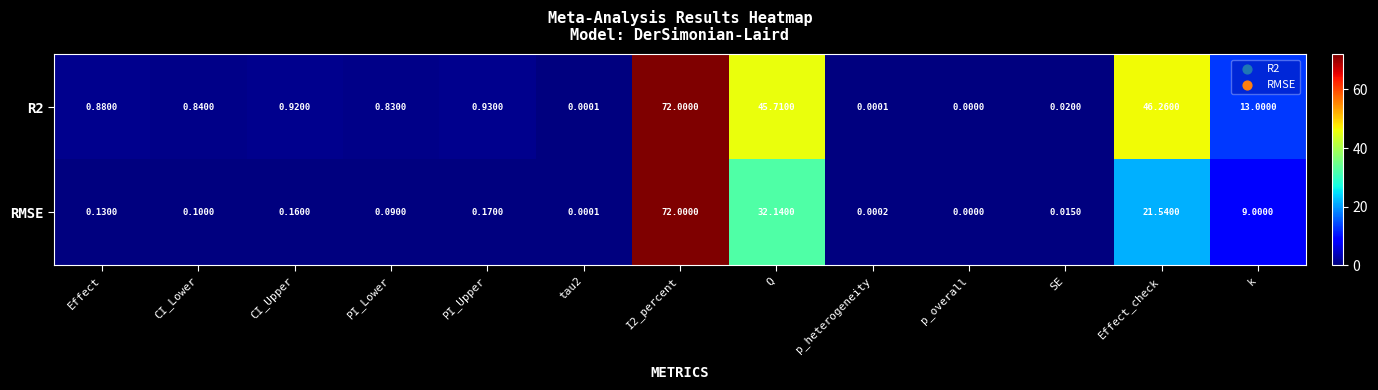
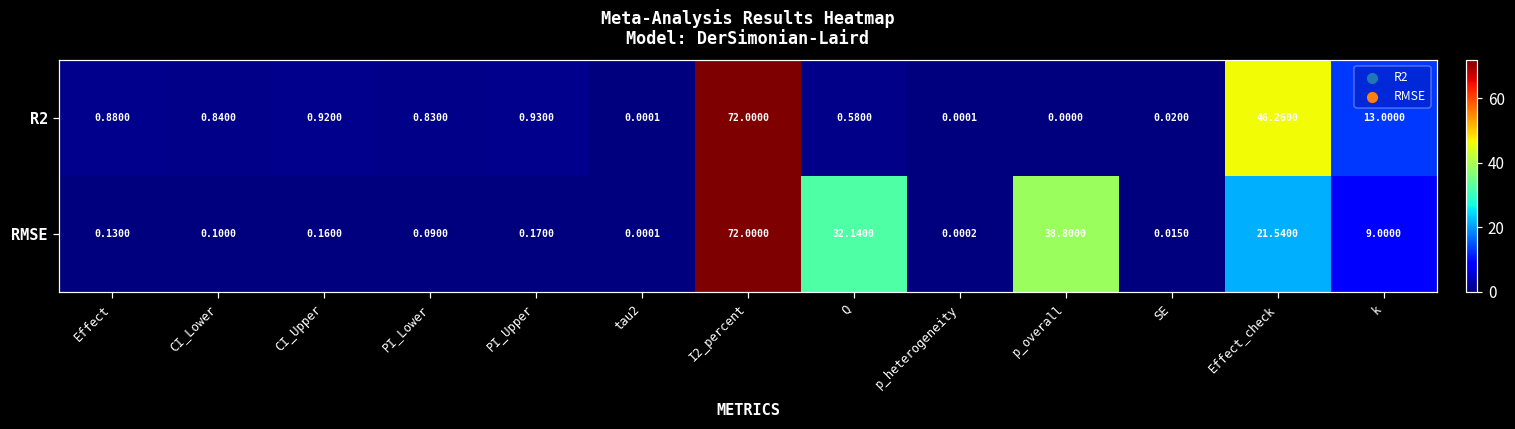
  {
    "R2": {
      "Effect": 0.8800,
      "CI_Lower": 0.8400,
      "CI_Upper": 0.9200,
      "PI_Lower": 0.8300,
      "PI_Upper": 0.9300,
      "tau2": 0.0001,
      "I2_percent": 72.0000,
-     "Q": 45.7100,
+     "Q": 0.5800,
      "p_heterogeneity": 0.0001,
      "p_overall": 0.0000,
      "SE": 0.0200,
      "Effect_check": 46.2600,
      "k": 13.0000
    },
    "RMSE": {
      "Effect": 0.1300,
      "CI_Lower": 0.1000,
      "CI_Upper": 0.1600,
      "PI_Lower": 0.0900,
      "PI_Upper": 0.1700,
      "tau2": 0.0001,
      "I2_percent": 72.0000,
      "Q": 32.1400,
      "p_heterogeneity": 0.0002,
-     "p_overall": 0.0000,
+     "p_overall": 38.8000,
      "SE": 0.0150,
      "Effect_check": 21.5400,
      "k": 9.0000
    }
  }
